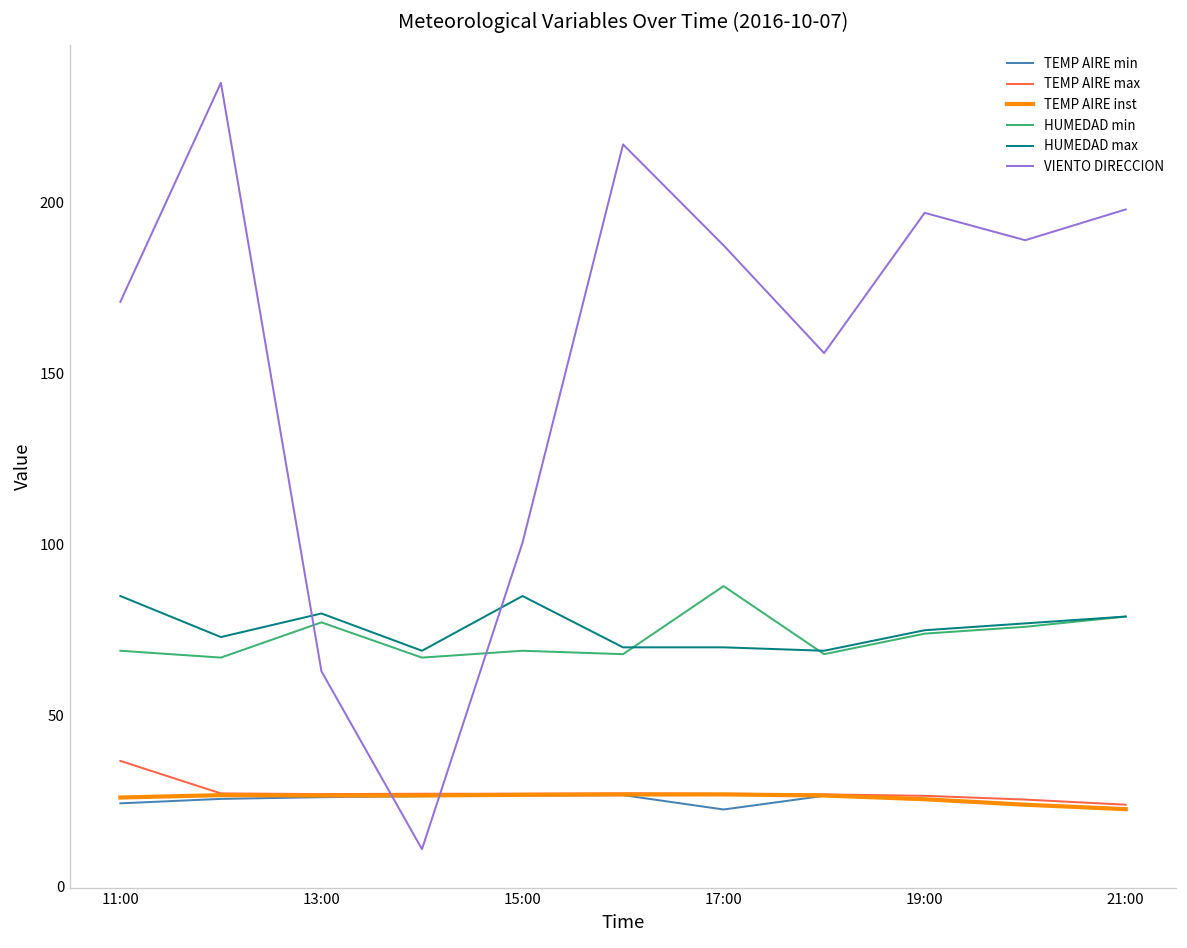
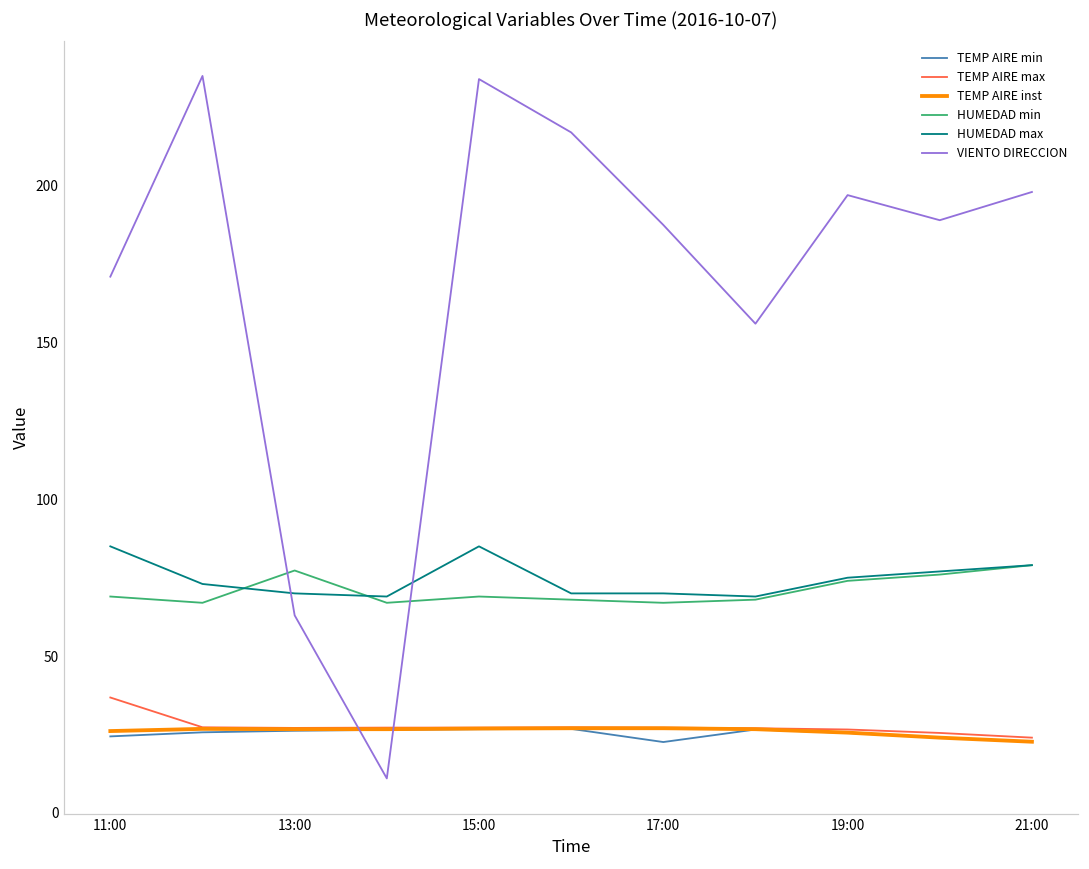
  {
    "TEMP AIRE min": {
      "11:00": 24,
      "17:00": 23
    },
    "TEMP AIRE max": {
      "11:00": 37,
      "19:00": 27,
      "21:00": 24
    },
    "TEMP AIRE inst": {
      "11:00": 26
    },
    "HUMEDAD min": {
      "11:00": 69,
      "13:00": 77,
      "15:00": 69,
-     "17:00": 88,
+     "17:00": 67,
      "19:00": 74
    },
    "HUMEDAD max": {
      "11:00": 85,
-     "13:00": 80,
+     "13:00": 70,
      "15:00": 85,
      "17:00": 70,
      "19:00": 75
    },
    "VIENTO DIRECCION": {
      "11:00": 171,
      "13:00": 63,
-     "15:00": 101,
+     "15:00": 234,
      "17:00": 188,
      "19:00": 197,
      "21:00": 198
    }
  }
